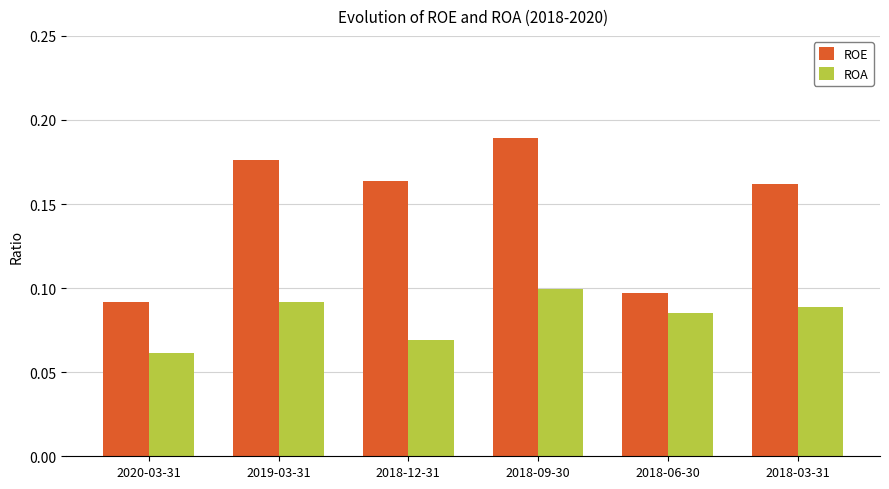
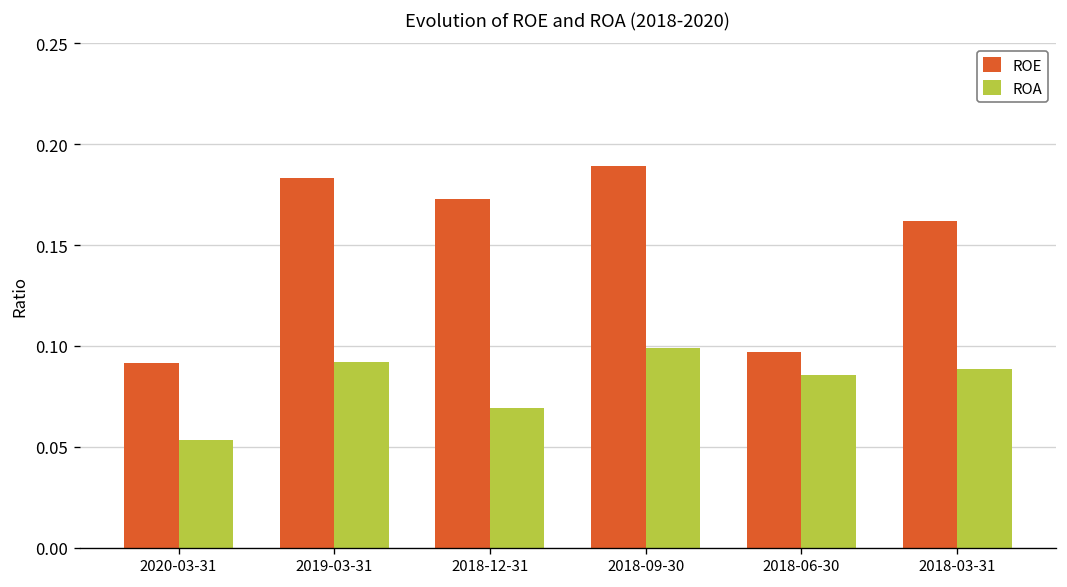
  {
    "ROE": {
      "2020-03-31": 0.092,
-     "2019-03-31": 0.176,
-     "2018-12-31": 0.164,
+     "2019-03-31": 0.183,
+     "2018-12-31": 0.173,
      "2018-09-30": 0.189,
      "2018-06-30": 0.097,
      "2018-03-31": 0.162
    },
    "ROA": {
-     "2020-03-31": 0.061,
+     "2020-03-31": 0.053,
      "2019-03-31": 0.092,
      "2018-12-31": 0.069,
      "2018-09-30": 0.099,
      "2018-06-30": 0.086,
      "2018-03-31": 0.089
    }
  }
